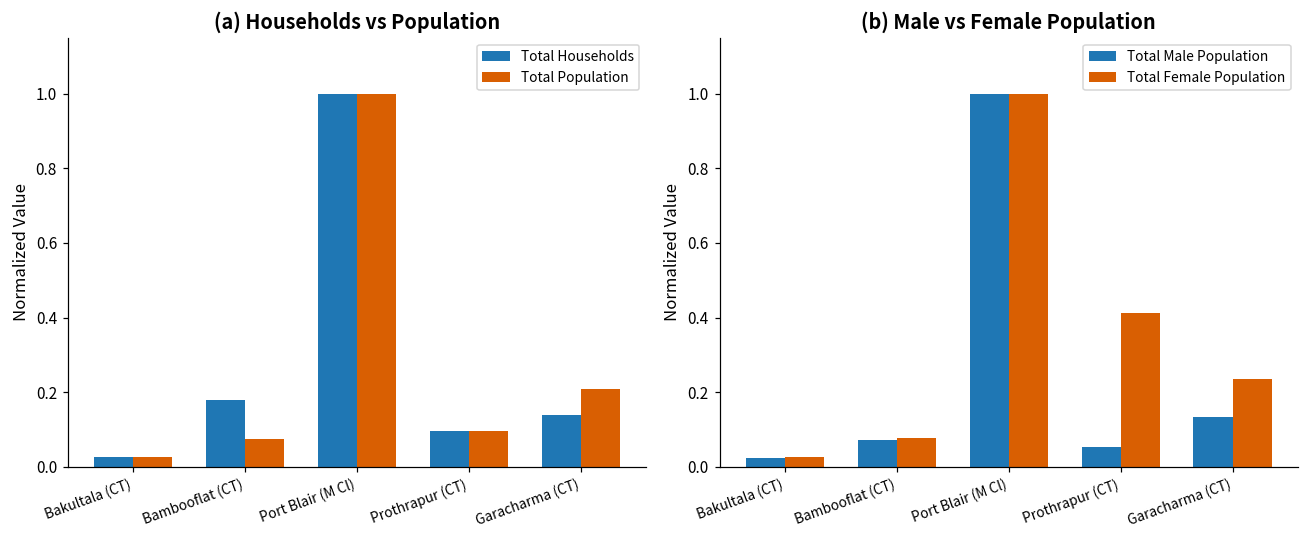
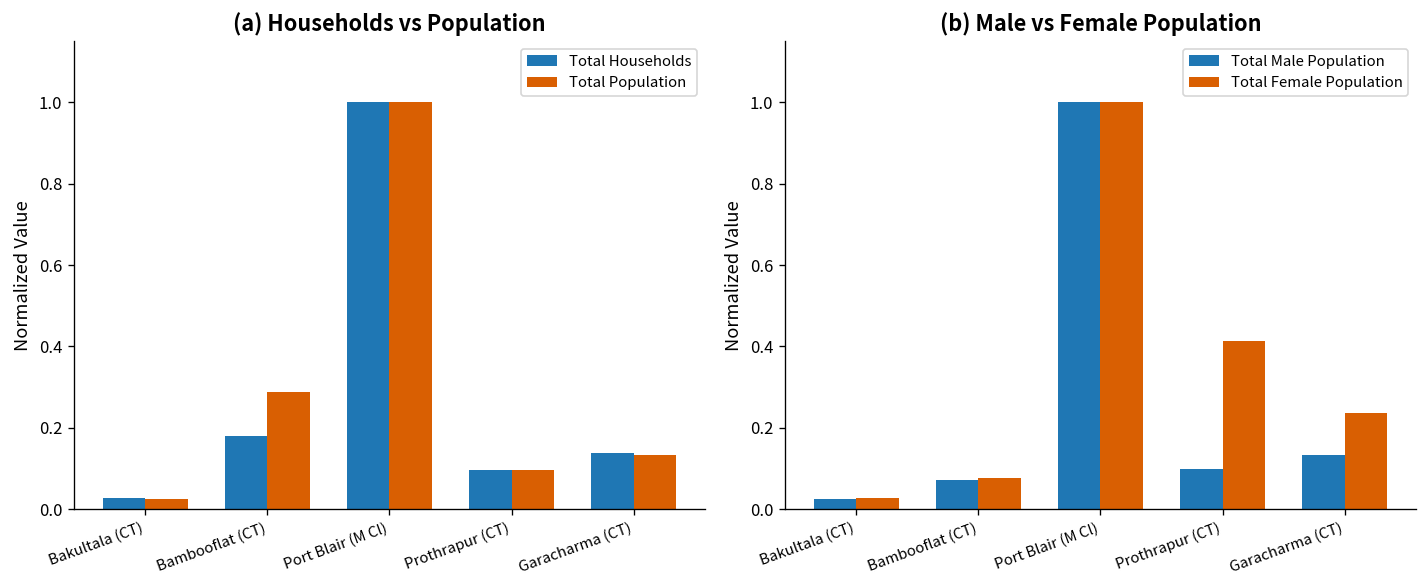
  {
    "(a) Households vs Population": {
      "Total Households": {
        "Bakultala (CT)": 0.03,
        "Bambooflat (CT)": 0.18,
        "Port Blair (M Cl)": 1.00,
        "Prothrapur (CT)": 0.10,
        "Garacharma (CT)": 0.14
      },
      "Total Population": {
        "Bakultala (CT)": 0.03,
-       "Bambooflat (CT)": 0.07,
+       "Bambooflat (CT)": 0.29,
        "Port Blair (M Cl)": 1.00,
        "Prothrapur (CT)": 0.10,
-       "Garacharma (CT)": 0.21
+       "Garacharma (CT)": 0.13
      }
    },
    "(b) Male vs Female Population": {
      "Total Male Population": {
        "Bakultala (CT)": 0.02,
        "Bambooflat (CT)": 0.07,
        "Port Blair (M Cl)": 1.00,
-       "Prothrapur (CT)": 0.05,
+       "Prothrapur (CT)": 0.10,
        "Garacharma (CT)": 0.13
      },
      "Total Female Population": {
        "Bakultala (CT)": 0.03,
        "Bambooflat (CT)": 0.08,
        "Port Blair (M Cl)": 1.00,
        "Prothrapur (CT)": 0.41,
        "Garacharma (CT)": 0.24
      }
    }
  }
